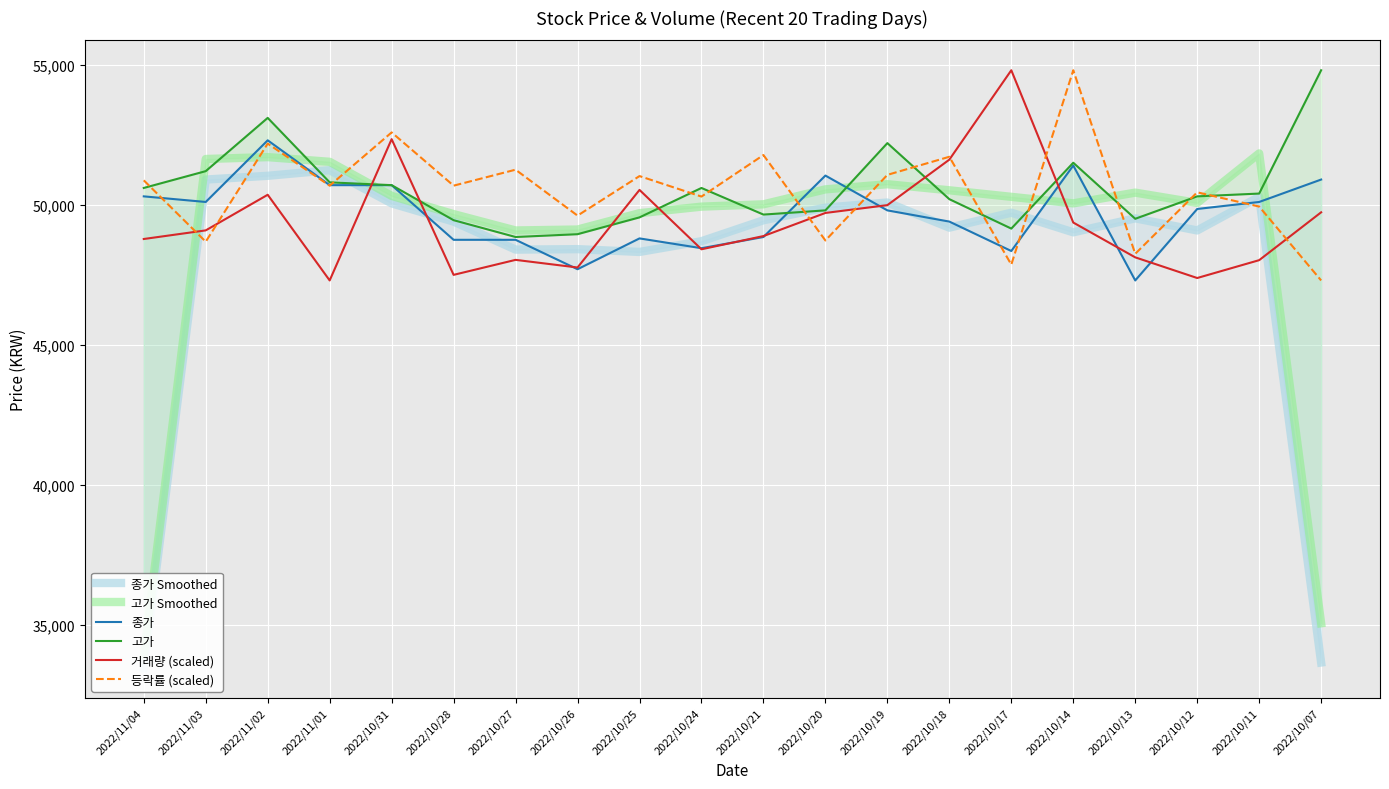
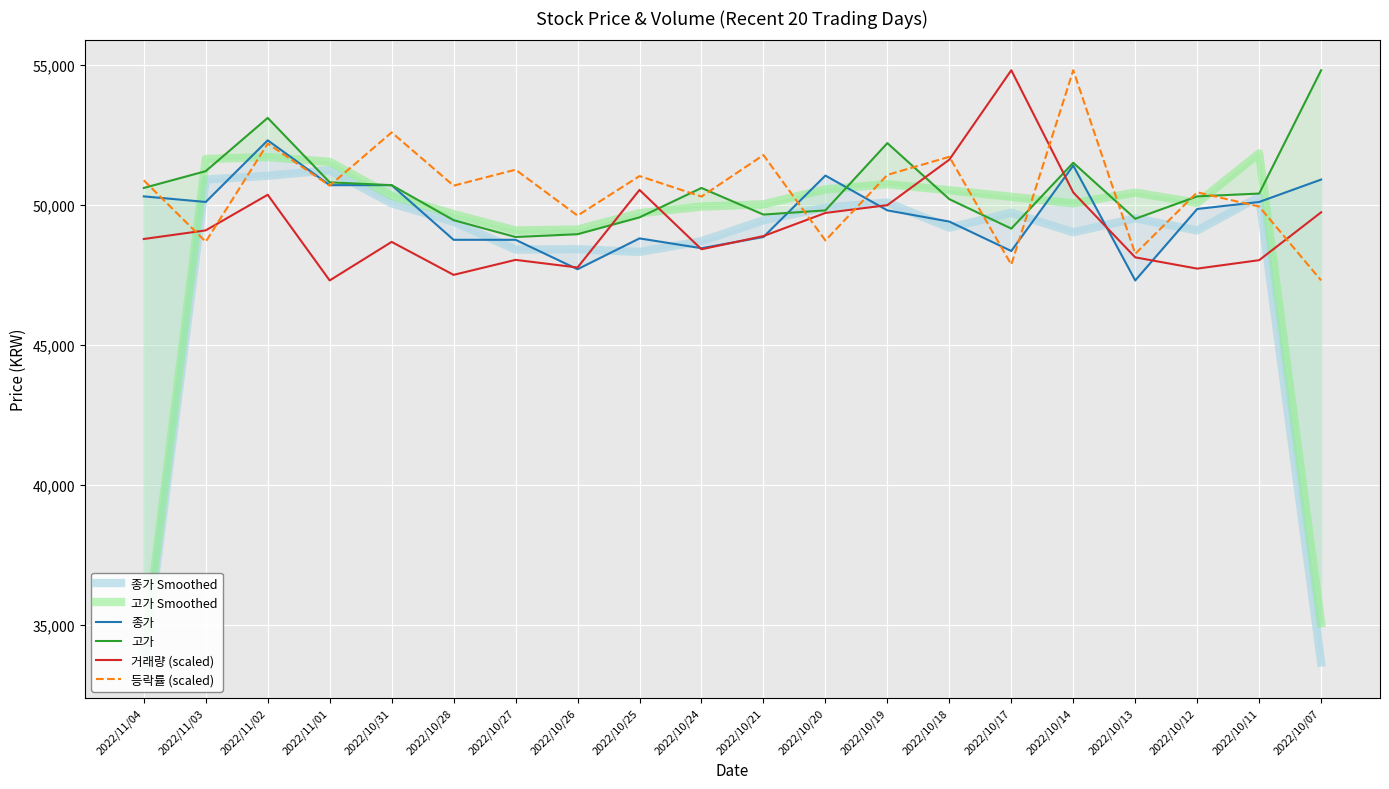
  {
    "종가": {
      "2022/11/03": "50,100",
      "2022/10/28": "48,800",
      "2022/10/19": "49,800",
      "2022/10/17": "48,400",
      "2022/10/13": "47,300",
      "2022/10/11": "50,100"
    },
    "고가": {
      "2022/11/03": "51,200",
      "2022/11/01": "50,800",
      "2022/10/27": "48,900",
      "2022/10/26": "49,000",
      "2022/10/25": "49,600",
      "2022/10/21": "49,700",
      "2022/10/20": "49,800",
      "2022/10/18": "50,200",
      "2022/10/17": "49,200",
      "2022/10/11": "50,400"
    },
    "거래량 (scaled)": {
      "2022/11/04": "48,800",
      "2022/11/03": "49,100",
      "2022/11/02": "50,400",
      "2022/11/01": "47,300",
-     "2022/10/31": "52,300",
+     "2022/10/31": "48,700",
      "2022/10/28": "47,500",
      "2022/10/27": "48,000",
      "2022/10/25": "50,500",
      "2022/10/20": "49,700",
      "2022/10/19": "50,000",
      "2022/10/18": "51,600",
      "2022/10/17": "54,800",
-     "2022/10/14": "49,400",
+     "2022/10/14": "50,400",
      "2022/10/13": "48,100",
-     "2022/10/12": "47,400",
+     "2022/10/12": "47,700",
      "2022/10/11": "48,000",
      "2022/10/07": "49,700"
    },
    "등락률 (scaled)": {
      "2022/11/04": "50,900",
      "2022/11/03": "48,700",
      "2022/11/02": "52,200",
      "2022/10/31": "52,600",
      "2022/10/28": "50,700",
      "2022/10/27": "51,300",
      "2022/10/26": "49,600",
      "2022/10/25": "51,000",
      "2022/10/24": "50,300",
      "2022/10/21": "51,800",
      "2022/10/20": "48,700",
      "2022/10/19": "51,100",
      "2022/10/18": "51,700",
      "2022/10/17": "47,900",
      "2022/10/14": "54,800",
      "2022/10/13": "48,200",
      "2022/10/12": "50,400",
      "2022/10/11": "49,900",
      "2022/10/07": "47,300"
    }
  }
